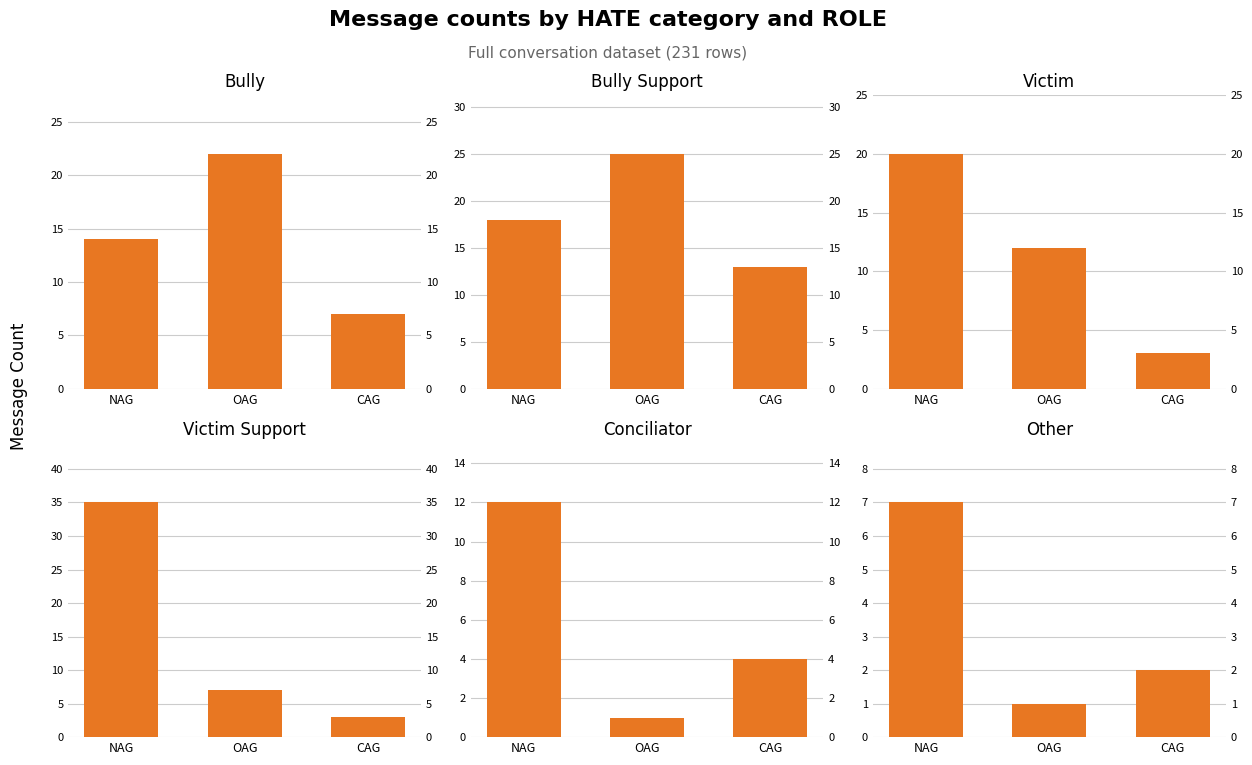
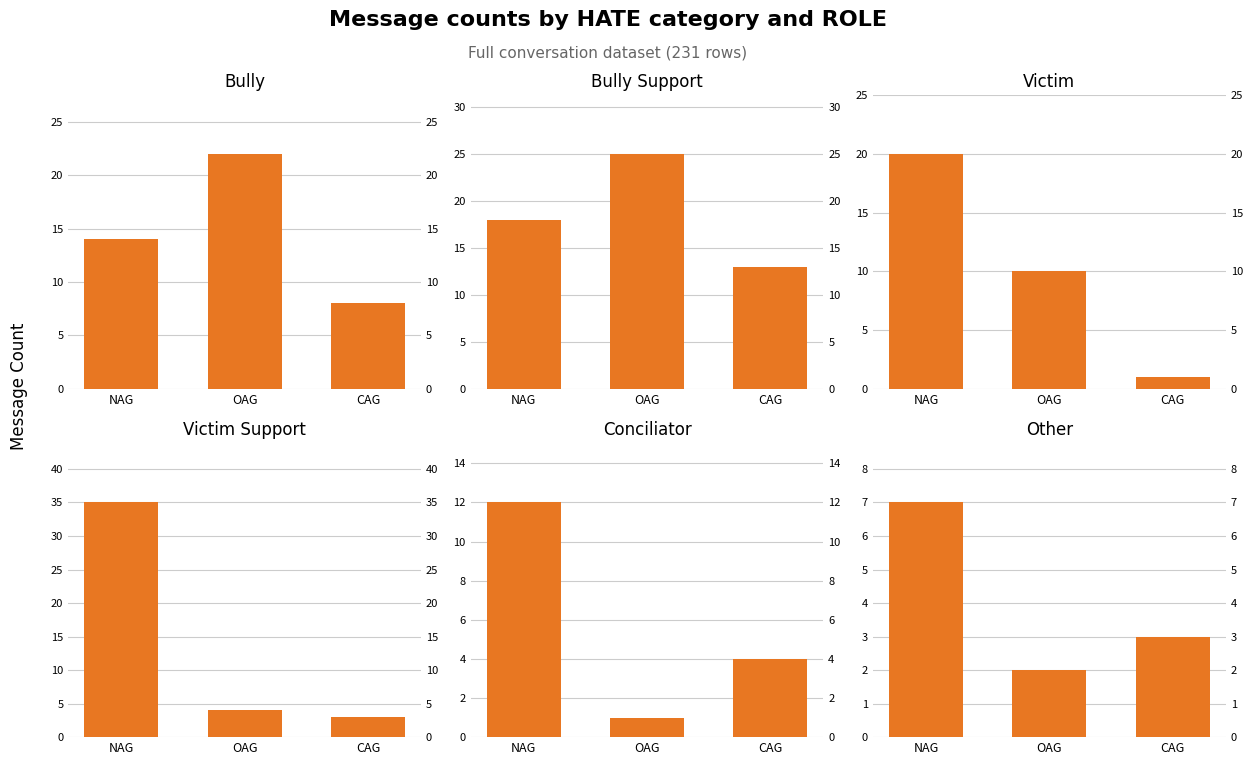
  {
    "Bully": {
      "NAG": 14,
      "OAG": 22,
-     "CAG": 7
+     "CAG": 8
    },
    "Bully Support": {
      "NAG": 18,
      "OAG": 25,
      "CAG": 13
    },
    "Victim": {
      "NAG": 20,
-     "OAG": 12,
-     "CAG": 3
+     "OAG": 10,
+     "CAG": 1
    },
    "Victim Support": {
      "NAG": 35,
-     "OAG": 7,
+     "OAG": 4,
      "CAG": 3
    },
    "Conciliator": {
      "NAG": 12.0,
      "OAG": 1.0,
      "CAG": 4.0
    },
    "Other": {
      "NAG": 7,
-     "OAG": 1,
-     "CAG": 2
+     "OAG": 2,
+     "CAG": 3
    }
  }
